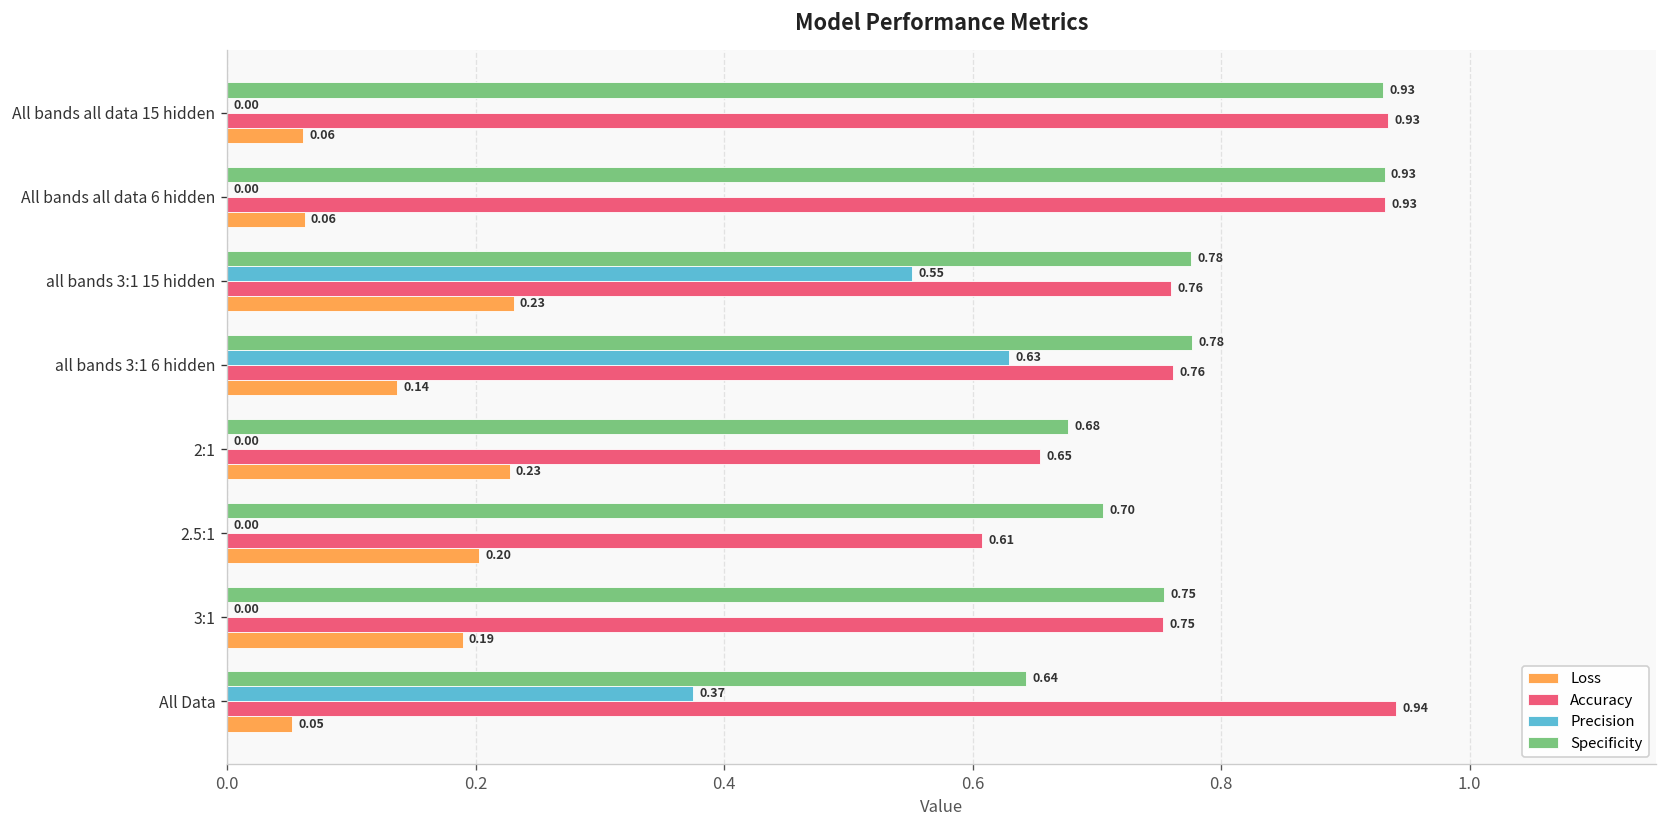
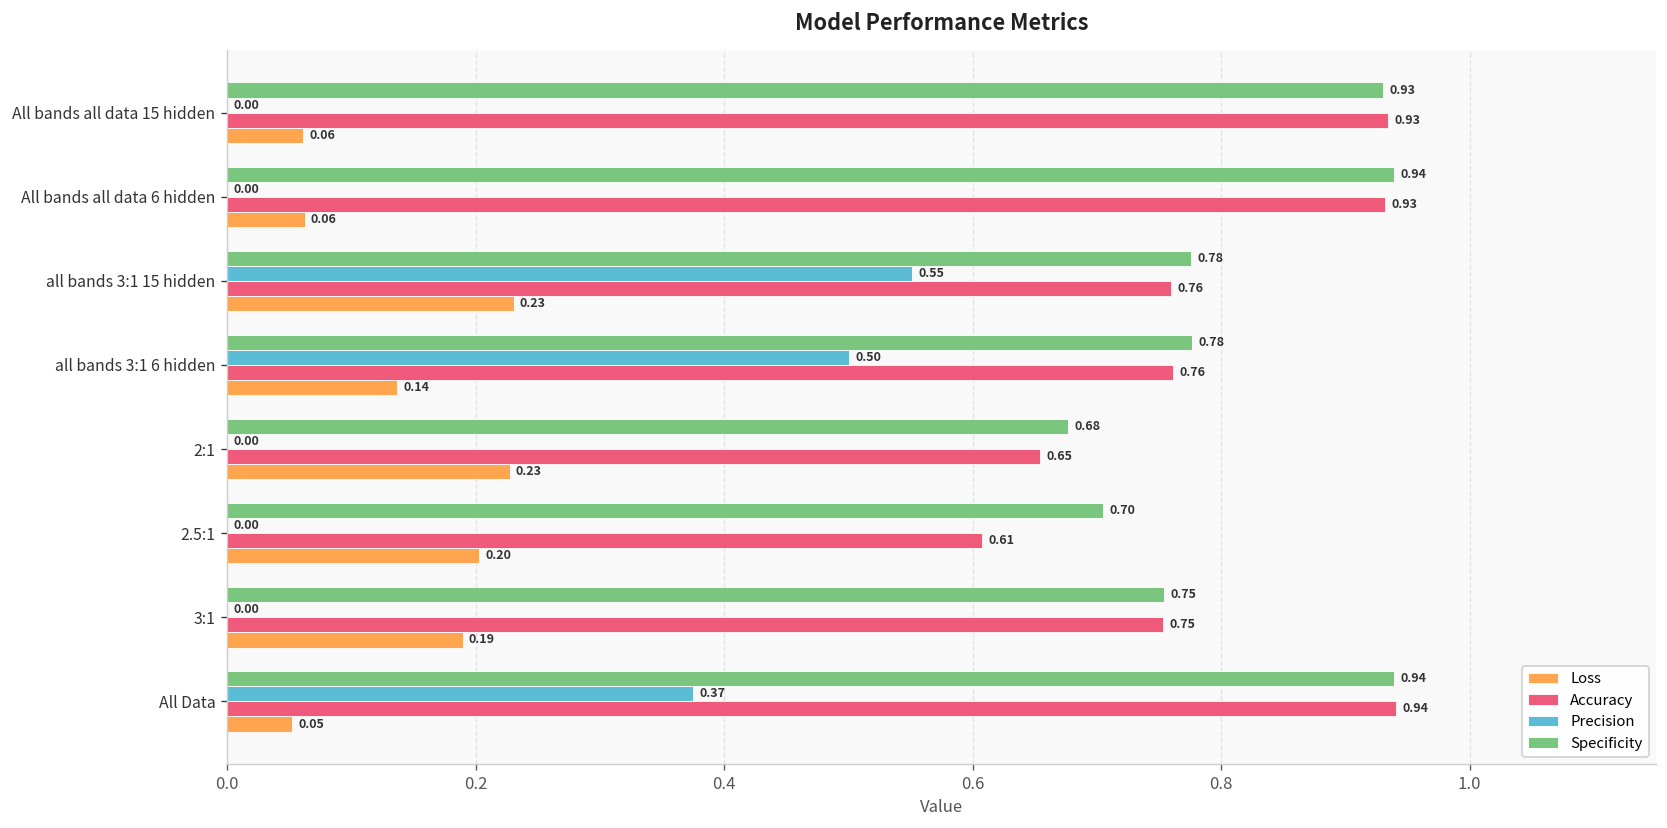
  {
    "Loss": {
      "All bands all data 15 hidden": 0.06,
      "All bands all data 6 hidden": 0.06,
      "all bands 3:1 15 hidden": 0.23,
      "all bands 3:1 6 hidden": 0.14,
      "2:1": 0.23,
      "2.5:1": 0.20,
      "3:1": 0.19,
      "All Data": 0.05
    },
    "Accuracy": {
      "All bands all data 15 hidden": 0.93,
      "All bands all data 6 hidden": 0.93,
      "all bands 3:1 15 hidden": 0.76,
      "all bands 3:1 6 hidden": 0.76,
      "2:1": 0.65,
      "2.5:1": 0.61,
      "3:1": 0.75,
      "All Data": 0.94
    },
    "Precision": {
      "All bands all data 15 hidden": 0.00,
      "All bands all data 6 hidden": 0.00,
      "all bands 3:1 15 hidden": 0.55,
-     "all bands 3:1 6 hidden": 0.63,
+     "all bands 3:1 6 hidden": 0.50,
      "2:1": 0.00,
      "2.5:1": 0.00,
      "3:1": 0.00,
      "All Data": 0.37
    },
    "Specificity": {
      "All bands all data 15 hidden": 0.93,
-     "All bands all data 6 hidden": 0.93,
+     "All bands all data 6 hidden": 0.94,
      "all bands 3:1 15 hidden": 0.78,
      "all bands 3:1 6 hidden": 0.78,
      "2:1": 0.68,
      "2.5:1": 0.70,
      "3:1": 0.75,
-     "All Data": 0.64
+     "All Data": 0.94
    }
  }
